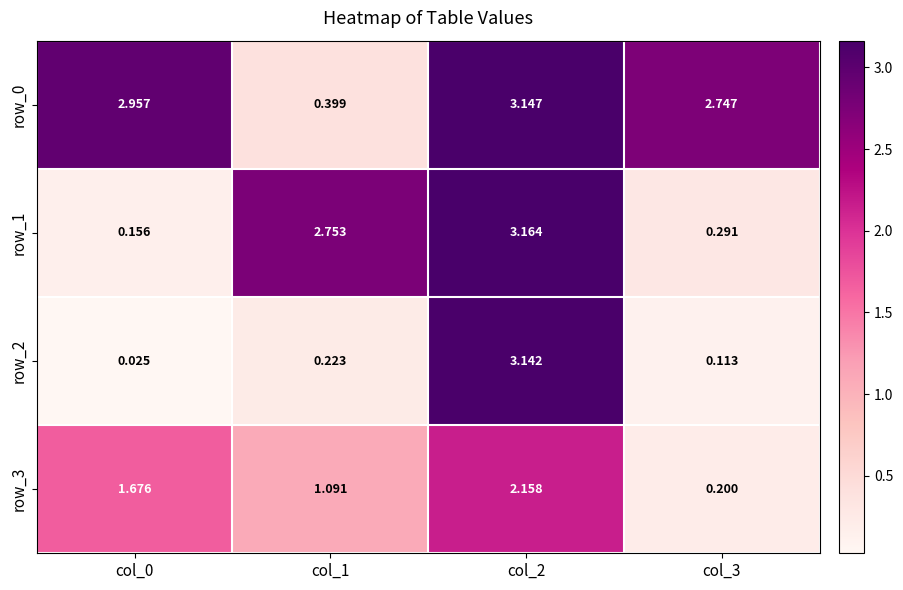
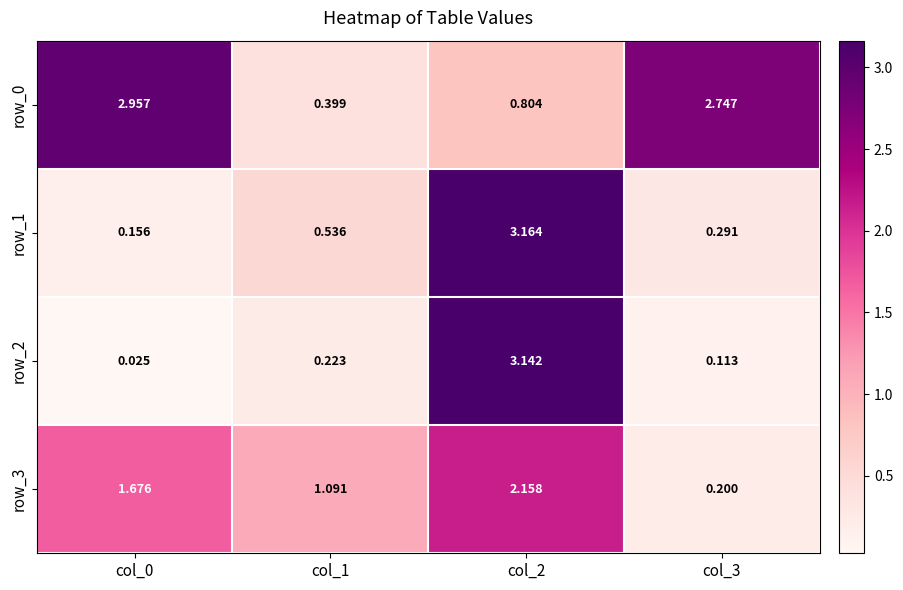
  {
    "row_0": {
      "col_0": 2.957,
      "col_1": 0.399,
-     "col_2": 3.147,
+     "col_2": 0.804,
      "col_3": 2.747
    },
    "row_1": {
      "col_0": 0.156,
-     "col_1": 2.753,
+     "col_1": 0.536,
      "col_2": 3.164,
      "col_3": 0.291
    },
    "row_2": {
      "col_0": 0.025,
      "col_1": 0.223,
      "col_2": 3.142,
      "col_3": 0.113
    },
    "row_3": {
      "col_0": 1.676,
      "col_1": 1.091,
      "col_2": 2.158,
      "col_3": 0.200
    }
  }
